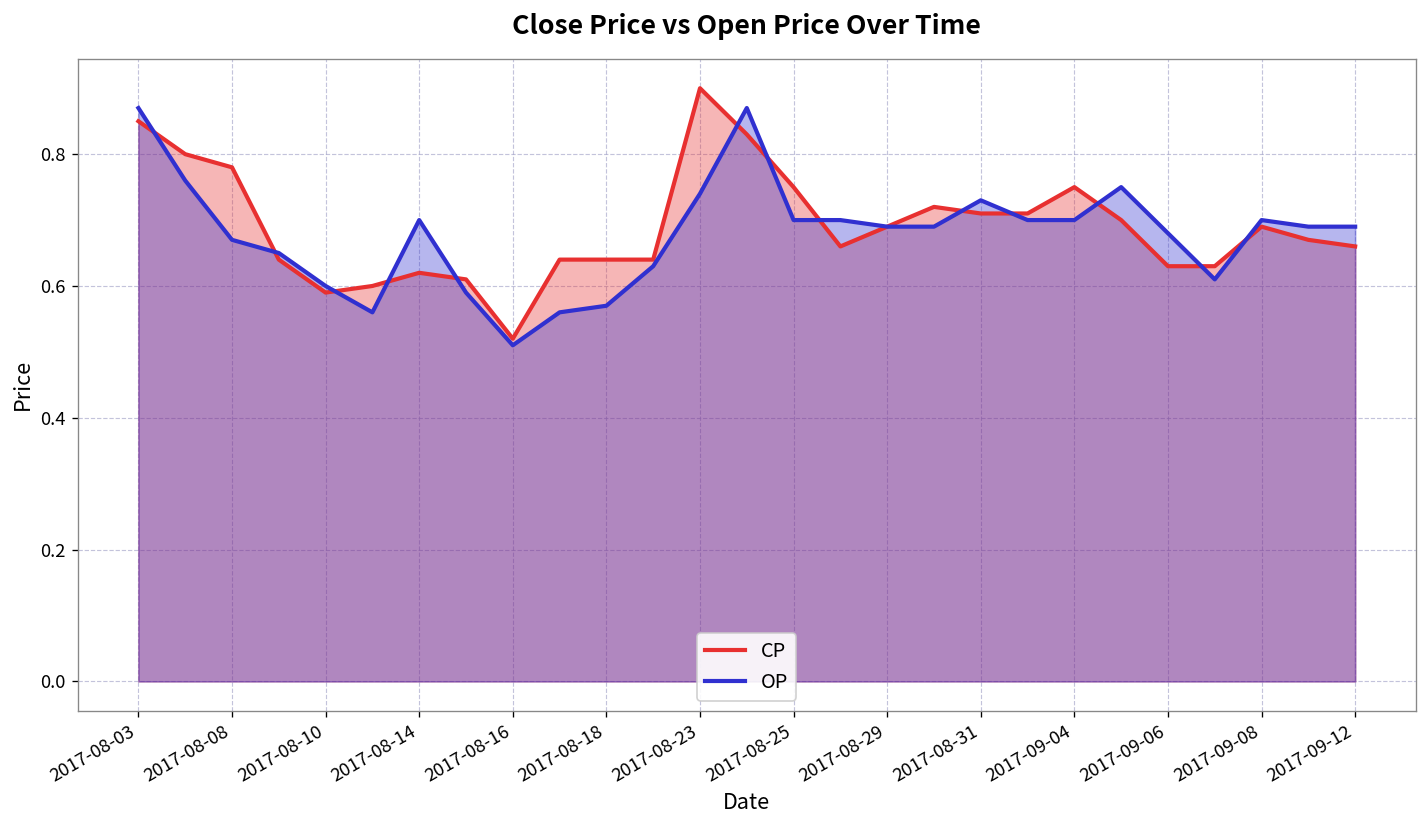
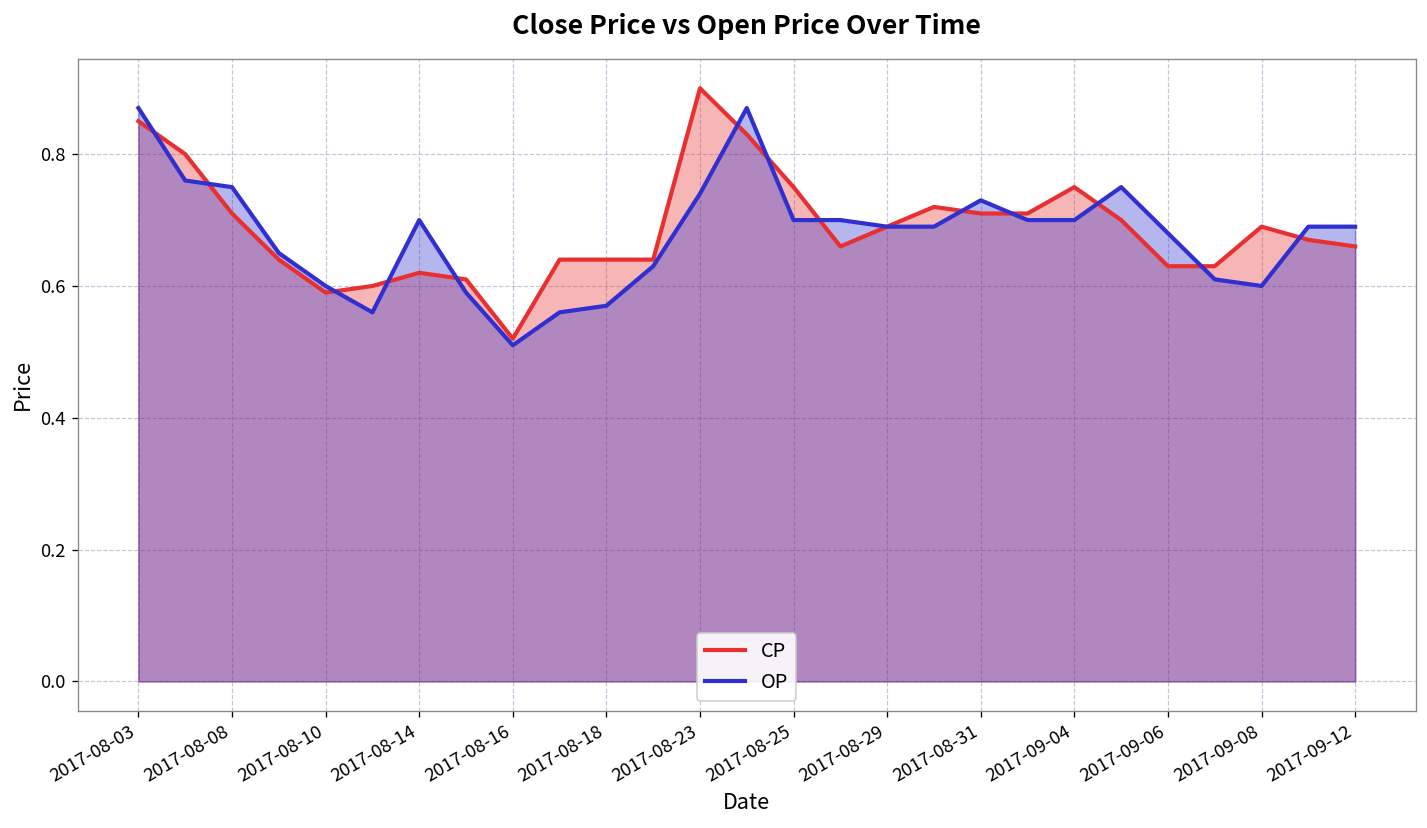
  {
    "CP": {
      "2017-08-03": 0.85,
-     "2017-08-08": 0.78,
+     "2017-08-08": 0.71,
      "2017-08-10": 0.59,
      "2017-08-14": 0.62,
      "2017-08-16": 0.52,
      "2017-08-18": 0.64,
      "2017-08-23": 0.90,
      "2017-08-25": 0.75,
      "2017-08-31": 0.71,
      "2017-09-04": 0.75,
      "2017-09-06": 0.63,
      "2017-09-08": 0.69,
      "2017-09-12": 0.66
    },
    "OP": {
      "2017-08-03": 0.87,
-     "2017-08-08": 0.67,
+     "2017-08-08": 0.75,
      "2017-08-10": 0.60,
      "2017-08-14": 0.70,
      "2017-08-16": 0.51,
      "2017-08-18": 0.57,
      "2017-08-23": 0.74,
      "2017-08-25": 0.70,
      "2017-08-31": 0.73,
      "2017-09-04": 0.70,
      "2017-09-06": 0.68,
-     "2017-09-08": 0.7,
+     "2017-09-08": 0.6,
      "2017-09-12": 0.69
    }
  }
